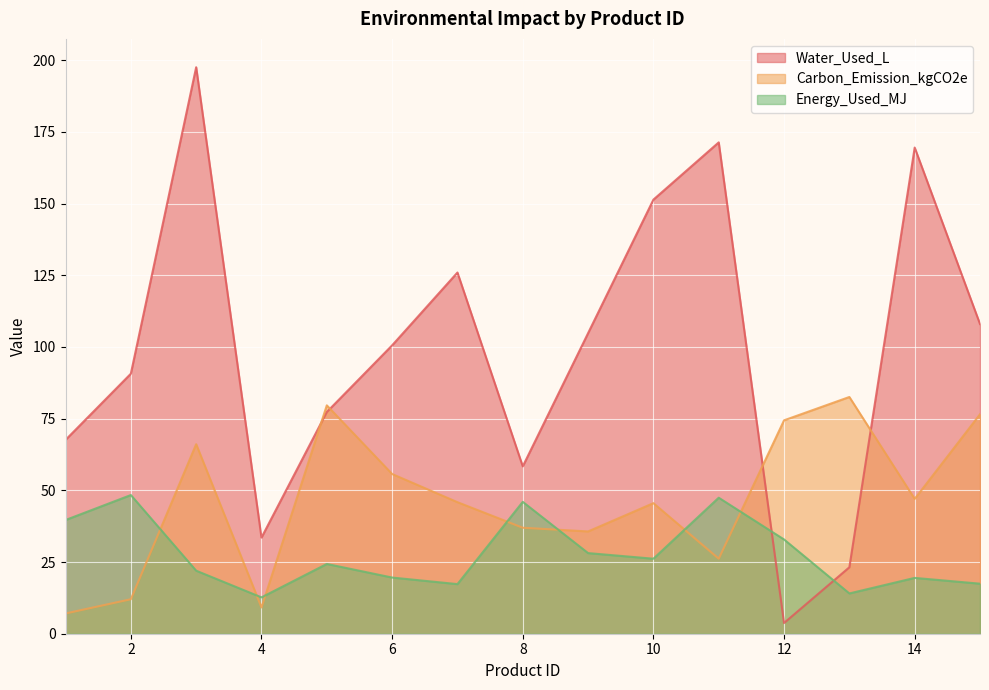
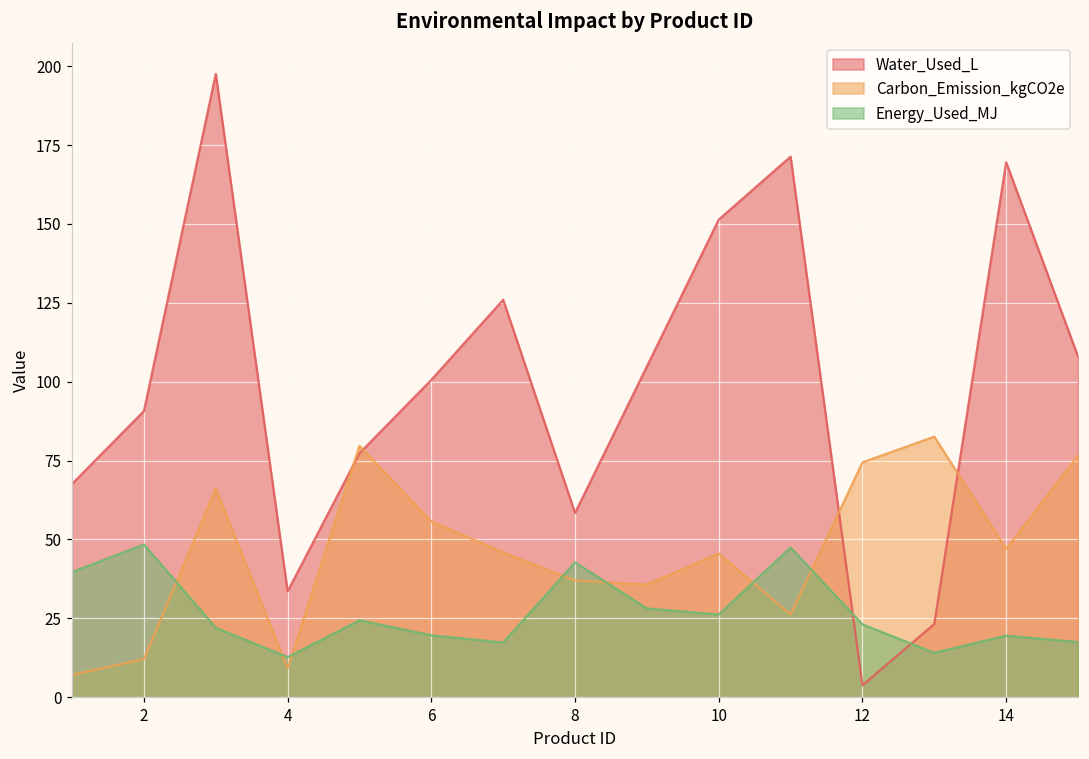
  {
    "Energy_Used_MJ": {
      "2": 48,
      "4": 13,
      "6": 20,
-     "8": 46,
+     "8": 43,
      "10": 26,
-     "12": 33,
+     "12": 23,
      "14": 19
    }
  }
